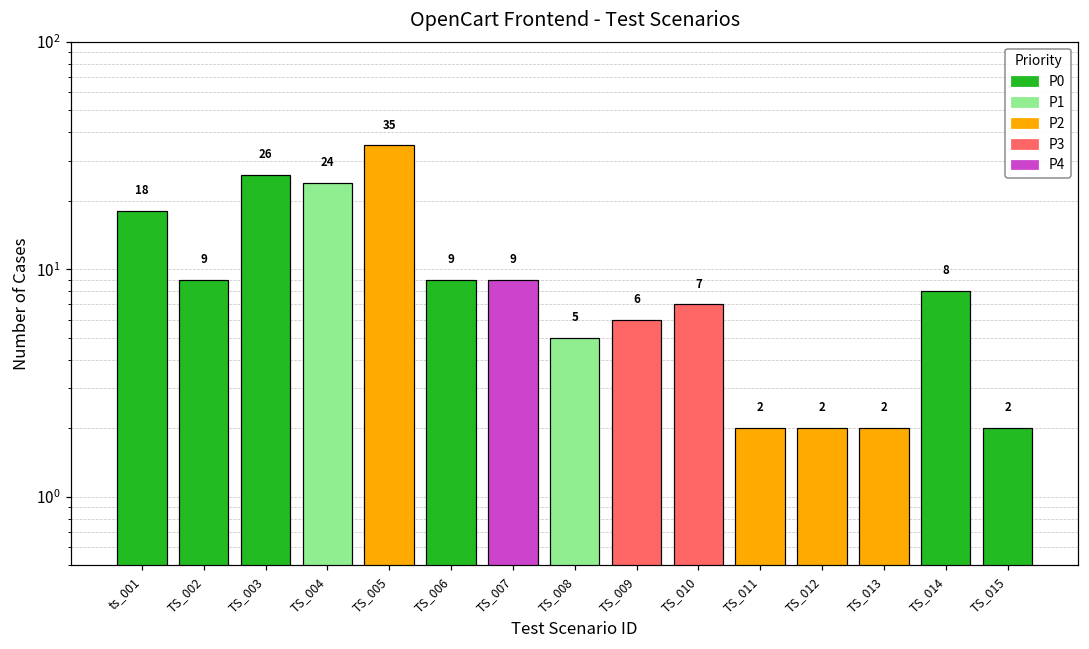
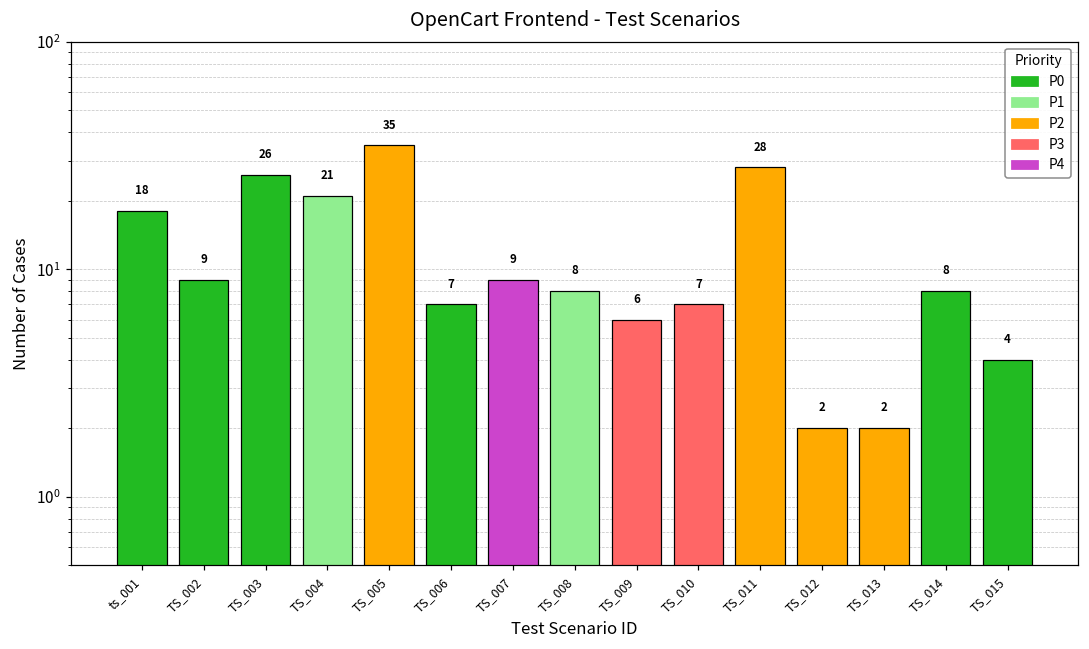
  {
    "ts_001": 18,
    "TS_002": 9,
    "TS_003": 26,
-   "TS_004": 24,
+   "TS_004": 21,
    "TS_005": 35,
-   "TS_006": 9,
+   "TS_006": 7,
    "TS_007": 9,
-   "TS_008": 5,
+   "TS_008": 8,
    "TS_009": 6,
    "TS_010": 7,
-   "TS_011": 2,
+   "TS_011": 28,
    "TS_012": 2,
    "TS_013": 2,
    "TS_014": 8,
-   "TS_015": 2
+   "TS_015": 4
  }
